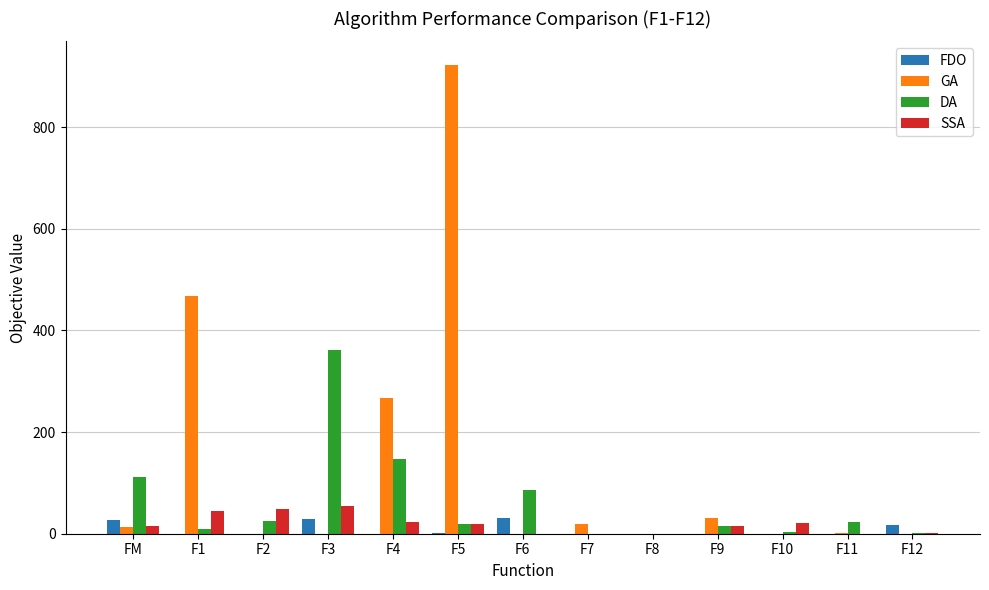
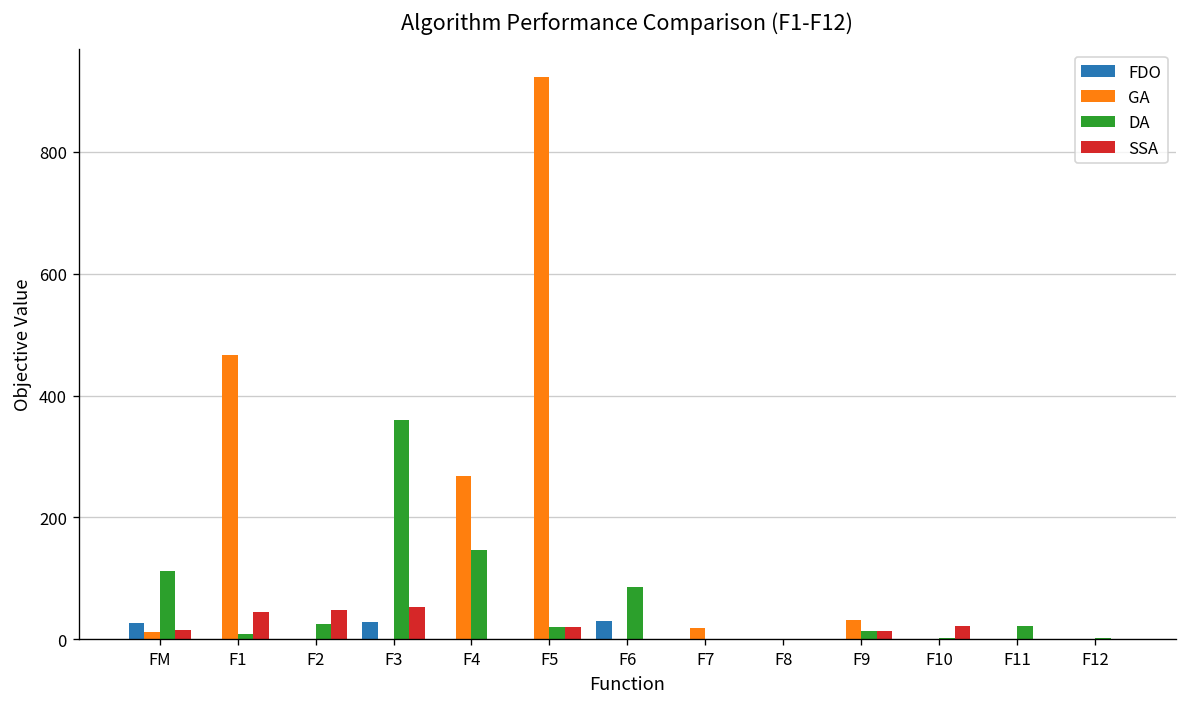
  {
    "FDO": {
      "FM": 30,
      "F3": 30,
      "F6": 30,
      "F8": 0,
-     "F12": 20
+     "F12": 0
    },
    "GA": {
      "FM": 10,
      "F1": 470,
      "F4": 270,
      "F5": 920,
      "F7": 20,
      "F8": 0,
      "F9": 30
    },
    "DA": {
      "FM": 110,
      "F1": 10,
      "F2": 20,
      "F3": 360,
      "F4": 150,
      "F5": 20,
      "F6": 90,
      "F8": 0,
      "F9": 10,
      "F11": 20
    },
    "SSA": {
      "FM": 20,
      "F1": 50,
      "F2": 50,
      "F3": 50,
-     "F4": 20,
+     "F4": 0,
      "F5": 20,
      "F8": 0,
      "F9": 10,
      "F10": 20
    }
  }
